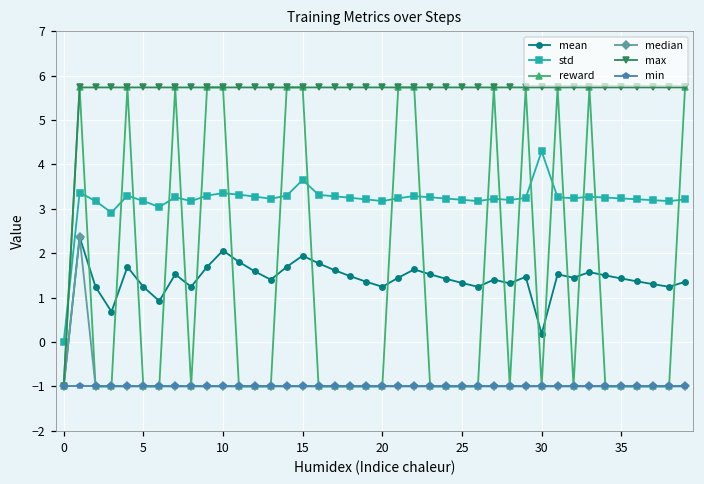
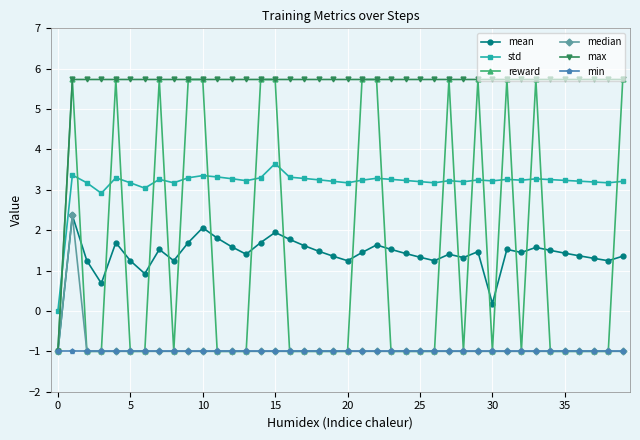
  {
    "mean": {
      "5": 1.2,
      "10": 2.1,
      "15": 1.9,
      "20": 1.2,
      "25": 1.3,
      "30": 0.2,
      "35": 1.4
    },
    "std": {
      "0": 0.0,
      "5": 3.2,
      "10": 3.4,
      "15": 3.7,
      "20": 3.2,
      "25": 3.2,
-     "30": 4.3,
+     "30": 3.2,
      "35": 3.2
    }
  }
